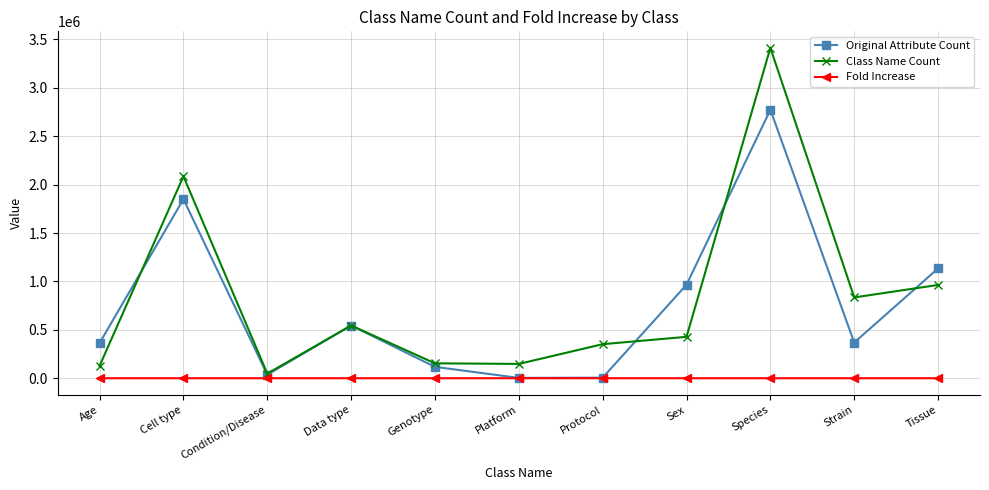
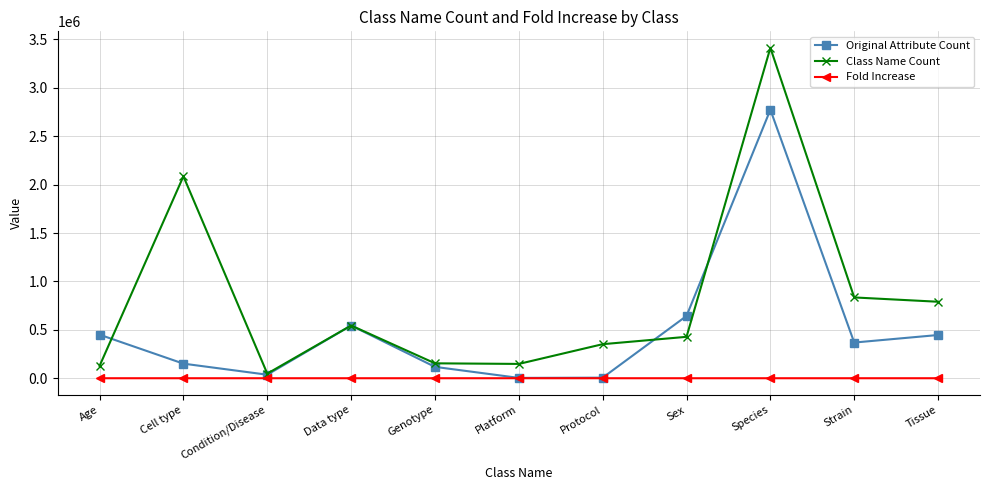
  {
    "Original Attribute Count": {
-     "Age": 360000,
-     "Cell type": 1800000,
+     "Age": 450000,
+     "Cell type": 200000,
      "Genotype": 100000,
-     "Sex": 1000000,
+     "Sex": 600000,
      "Species": 2800000,
      "Strain": 400000,
-     "Tissue": 1100000
+     "Tissue": 400000
    },
    "Class Name Count": {
      "Age": 100000,
      "Cell type": 2100000,
      "Genotype": 200000,
      "Platform": 100000,
      "Protocol": 400000,
      "Sex": 400000,
      "Species": 3400000,
      "Strain": 800000,
-     "Tissue": 1000000
+     "Tissue": 800000
    },
    "Fold Increase": {
      "Age": 0,
      "Cell type": 0,
      "Condition/Disease": 0,
      "Data type": 0,
      "Genotype": 0,
      "Sex": 0,
      "Species": 0,
      "Strain": 0,
      "Tissue": 0
    }
  }
